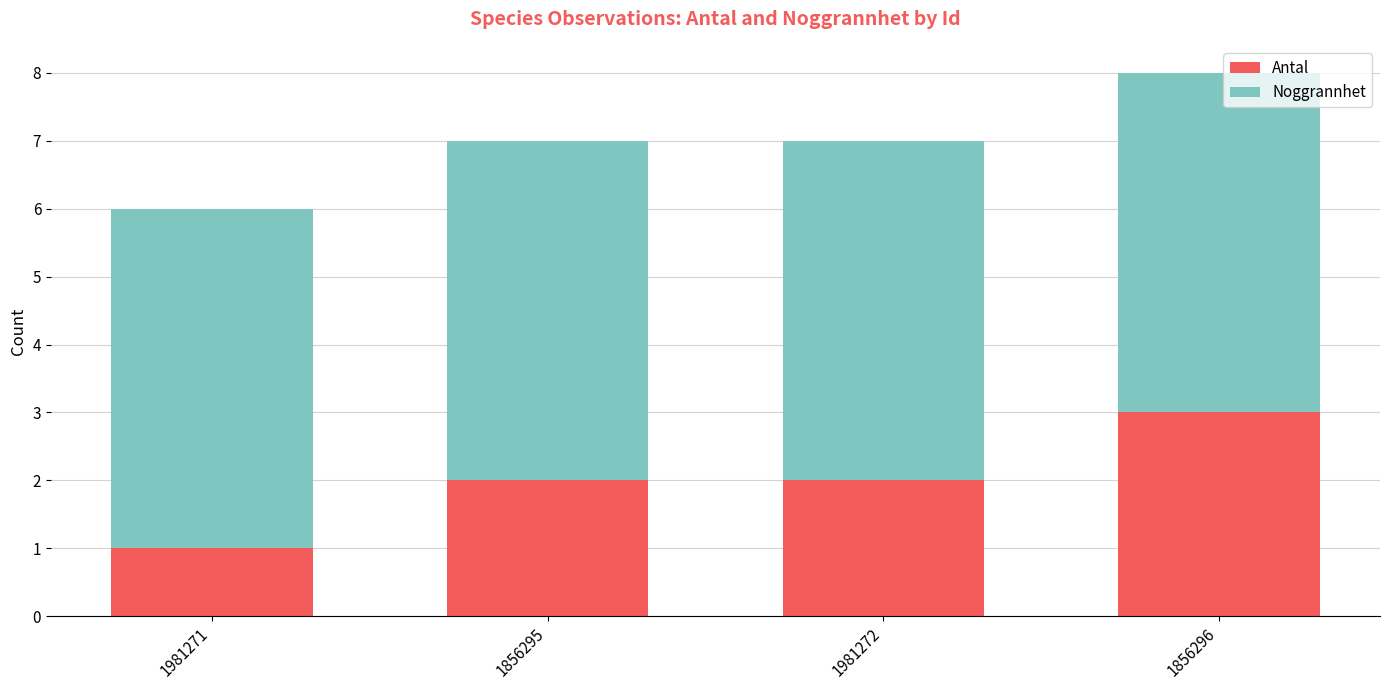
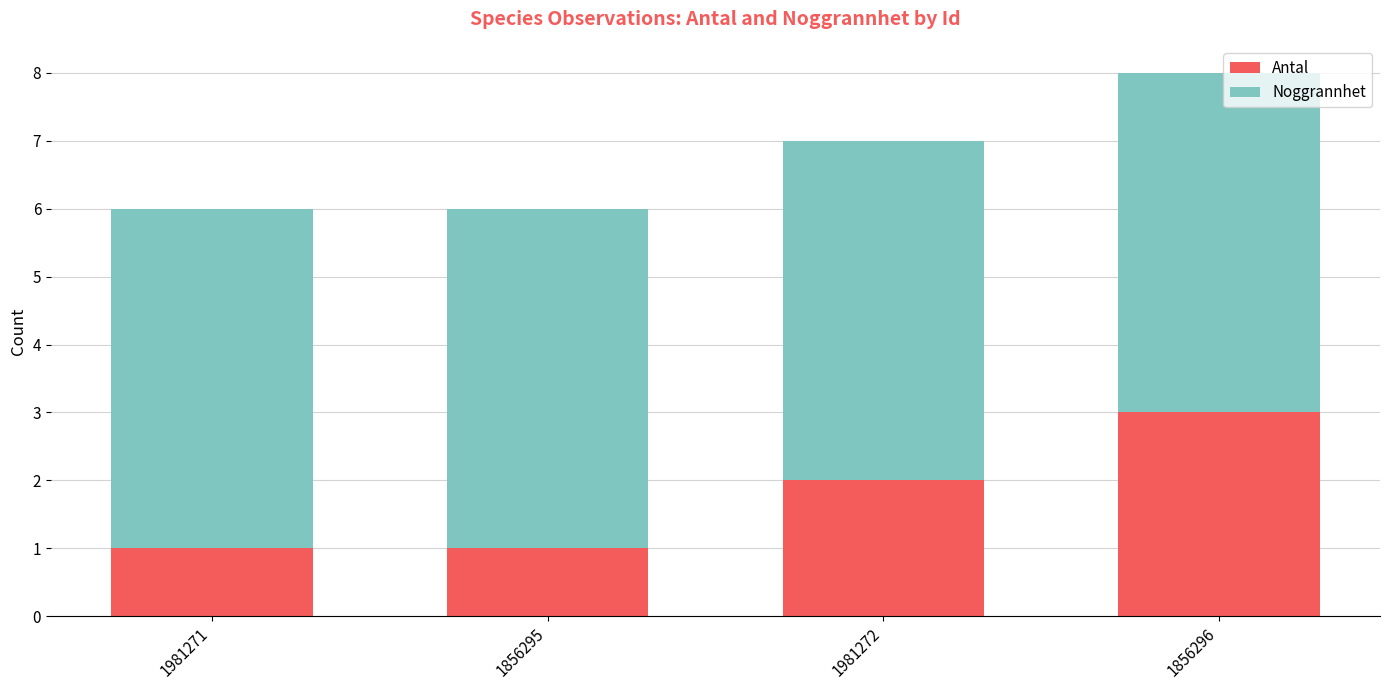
  {
    "Antal": {
      "1981271": 1,
-     "1856295": 2,
+     "1856295": 1,
      "1981272": 2,
      "1856296": 3
    },
    "Noggrannhet": {
      "1981271": 5,
      "1856295": 5,
      "1981272": 5,
      "1856296": 5
    }
  }
